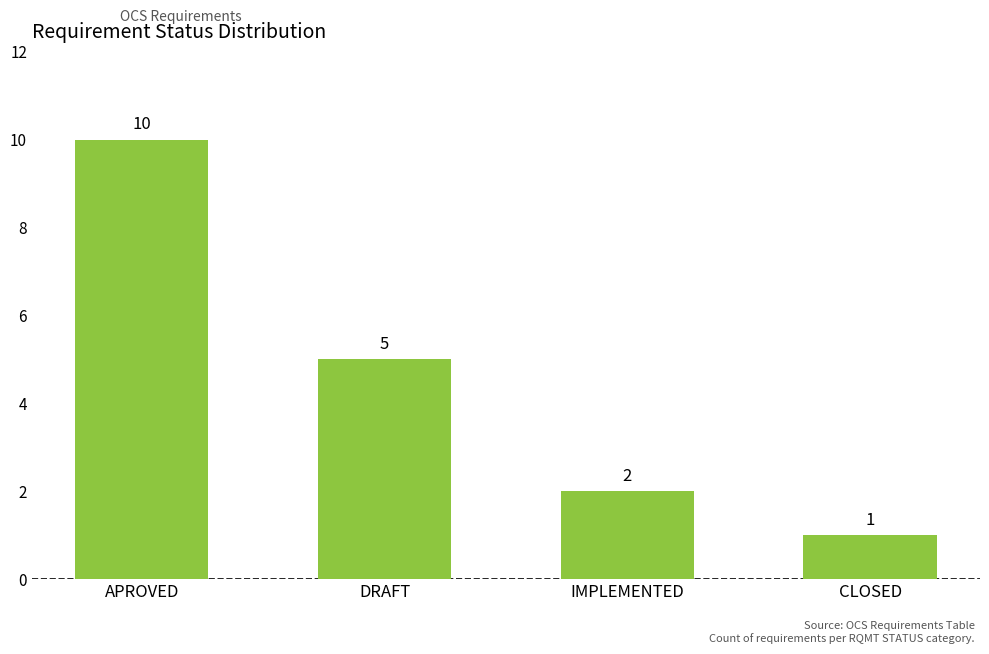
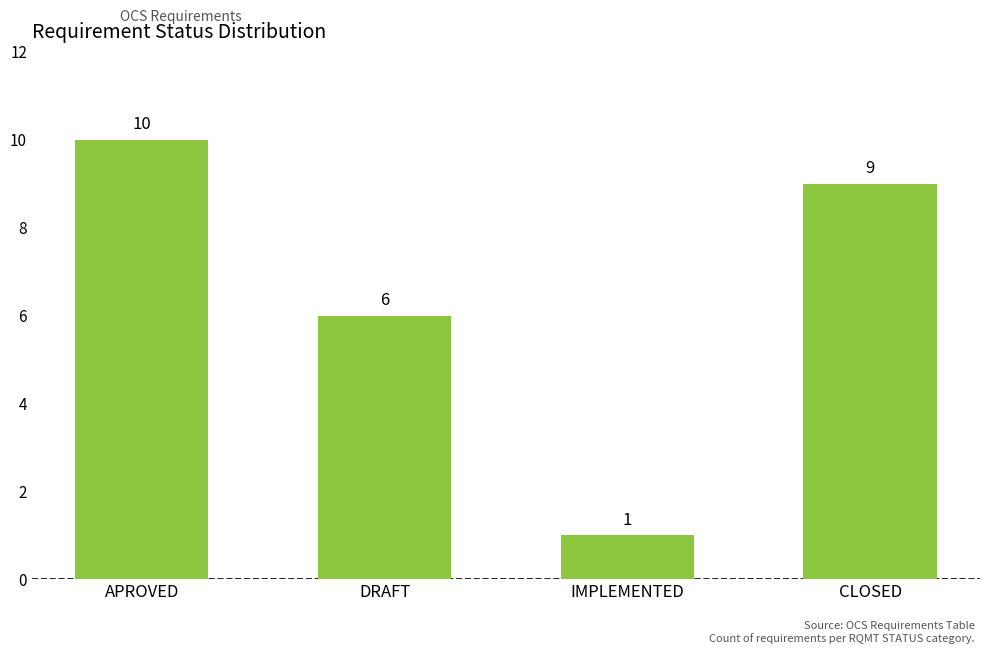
  {
    "APROVED": 10,
-   "DRAFT": 5,
-   "IMPLEMENTED": 2,
-   "CLOSED": 1
+   "DRAFT": 6,
+   "IMPLEMENTED": 1,
+   "CLOSED": 9
  }
